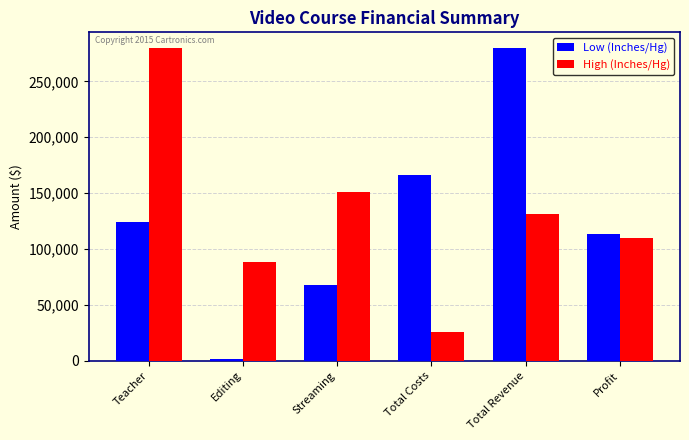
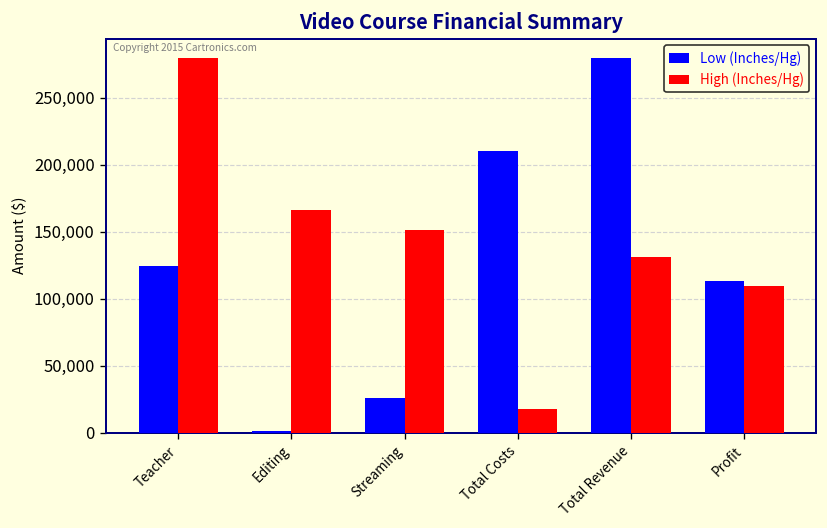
  {
    "Low (Inches/Hg)": {
      "Teacher": "124,000",
-     "Streaming": "67,000",
-     "Total Costs": "167,000",
+     "Streaming": "26,000",
+     "Total Costs": "210,000",
      "Total Revenue": "280,000",
      "Profit": "113,000"
    },
    "High (Inches/Hg)": {
-     "Editing": "89,000",
+     "Editing": "167,000",
      "Streaming": "151,000",
-     "Total Costs": "26,000",
+     "Total Costs": "17,000",
      "Total Revenue": "131,000",
      "Profit": "110,000"
    }
  }
